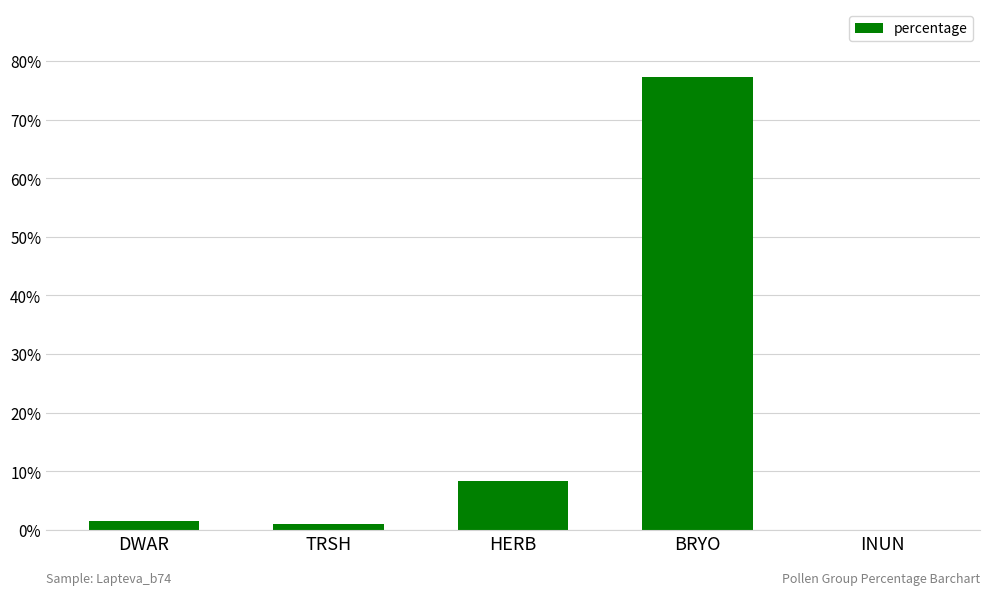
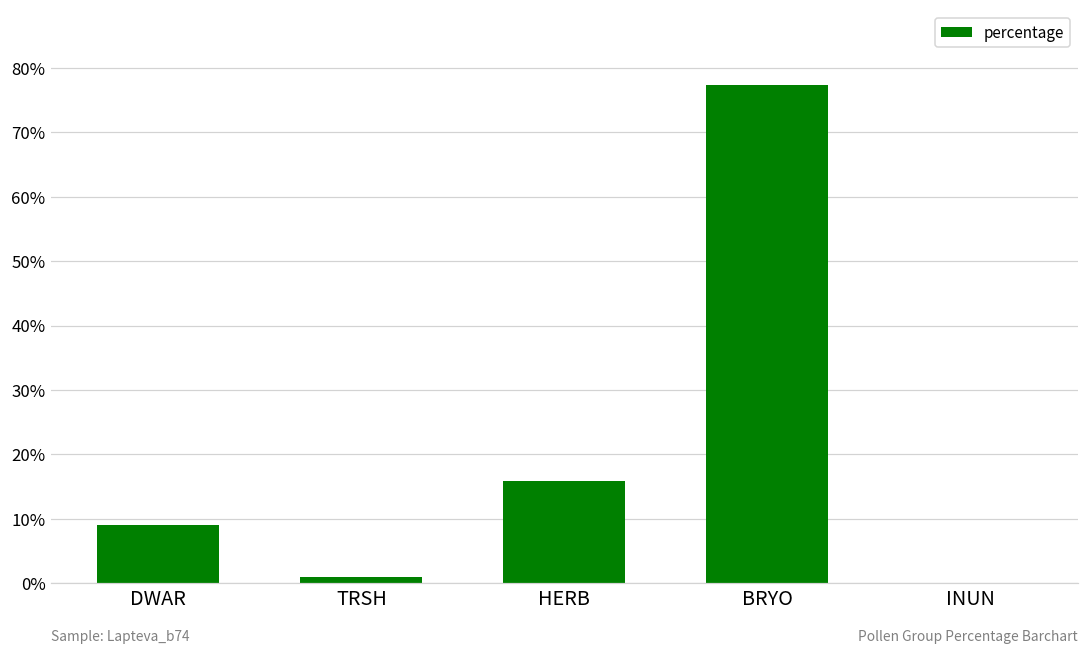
  {
-   "DWAR": "2%",
+   "DWAR": "9%",
    "TRSH": "1%",
-   "HERB": "8%",
+   "HERB": "16%",
    "BRYO": "77%",
    "INUN": "0%"
  }
